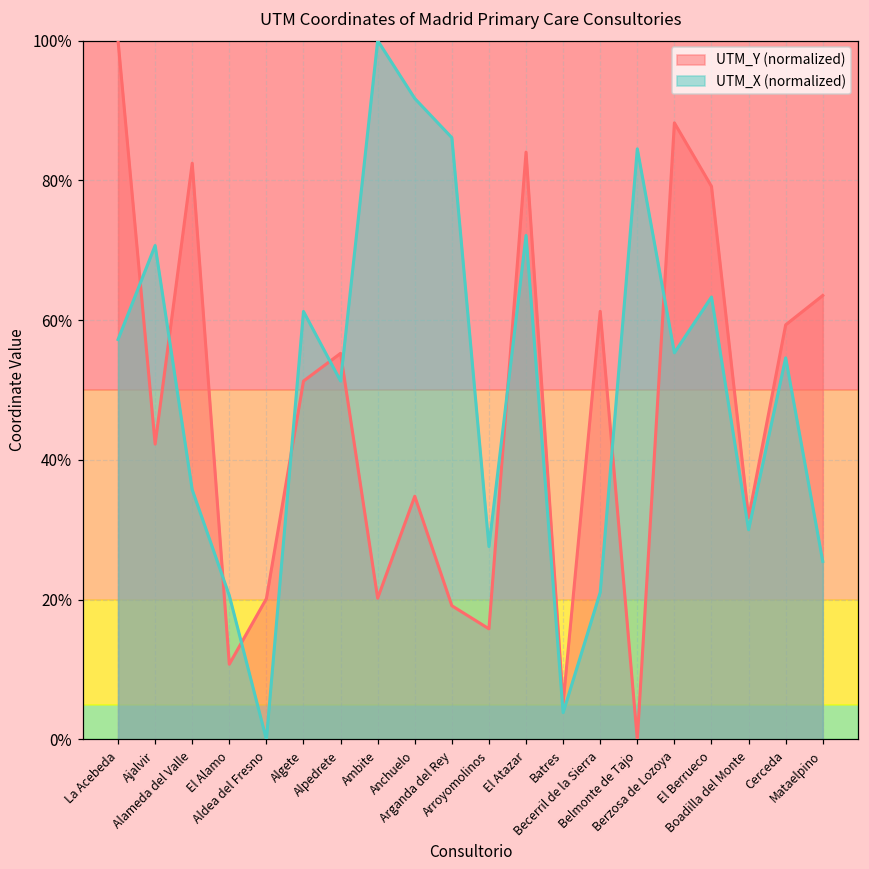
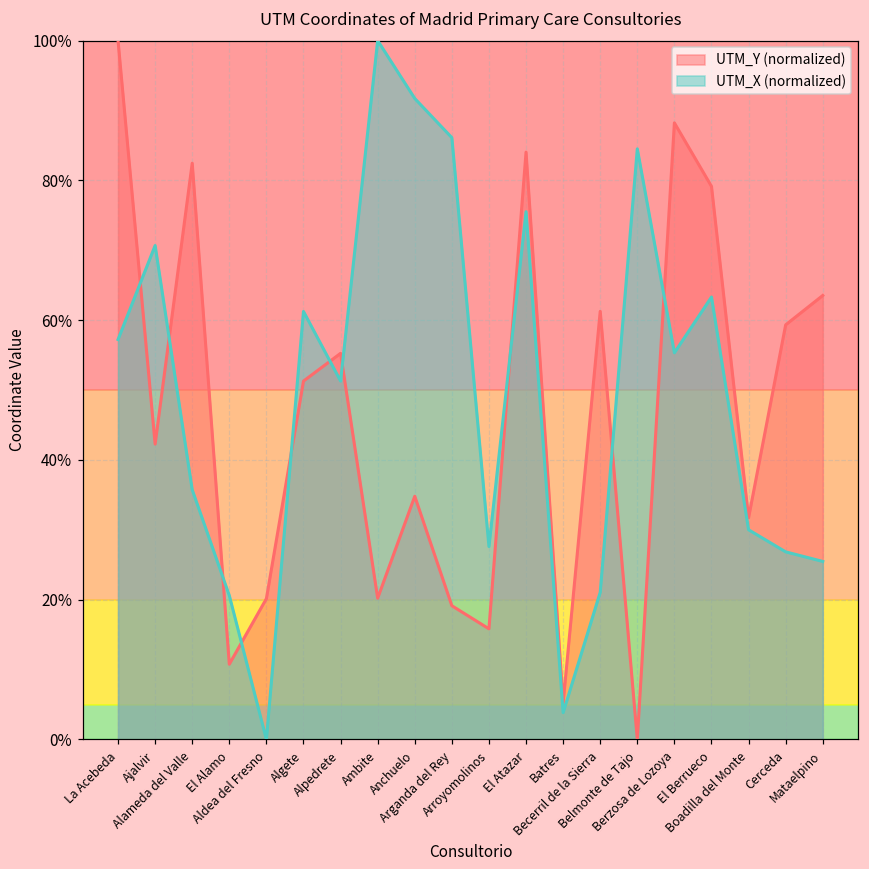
  {
    "UTM_Y (normalized)": {
      "La Acebeda": "100%",
      "Ajalvir": "42%",
      "Alameda del Valle": "82%",
      "El Alamo": "11%",
      "Aldea del Fresno": "20%",
      "Algete": "51%",
      "Alpedrete": "55%",
      "Ambite": "20%",
      "Anchuelo": "35%",
      "Arganda del Rey": "19%",
      "Arroyomolinos": "16%",
      "El Atazar": "84%",
      "Batres": "5%",
      "Becerril de la Sierra": "61%",
      "Belmonte de Tajo": "0%",
      "Berzosa de Lozoya": "88%",
      "El Berrueco": "79%",
      "Boadilla del Monte": "32%",
      "Cerceda": "59%",
      "Mataelpino": "64%"
    },
    "UTM_X (normalized)": {
      "La Acebeda": "57%",
      "Ajalvir": "71%",
      "Alameda del Valle": "36%",
      "El Alamo": "21%",
      "Aldea del Fresno": "0%",
      "Algete": "61%",
      "Alpedrete": "51%",
      "Ambite": "100%",
      "Anchuelo": "92%",
      "Arganda del Rey": "86%",
      "Arroyomolinos": "28%",
-     "El Atazar": "72%",
+     "El Atazar": "76%",
      "Batres": "4%",
      "Becerril de la Sierra": "21%",
      "Belmonte de Tajo": "85%",
      "Berzosa de Lozoya": "55%",
      "El Berrueco": "63%",
      "Boadilla del Monte": "30%",
-     "Cerceda": "55%",
+     "Cerceda": "27%",
      "Mataelpino": "25%"
    }
  }
